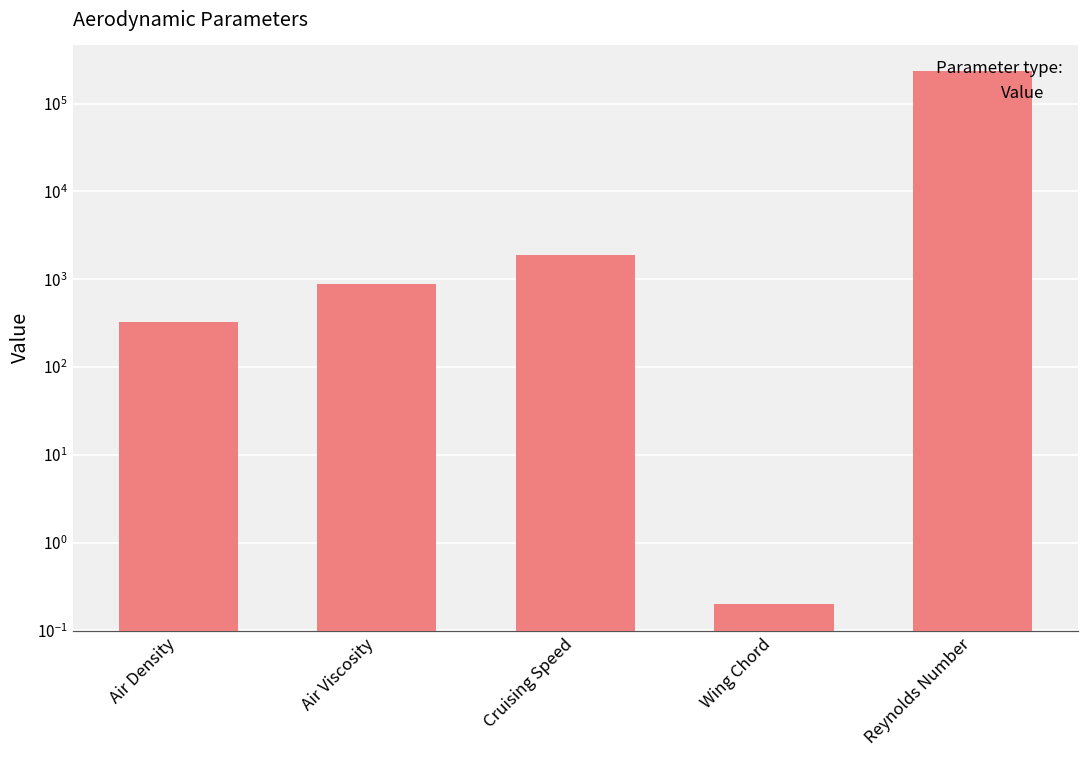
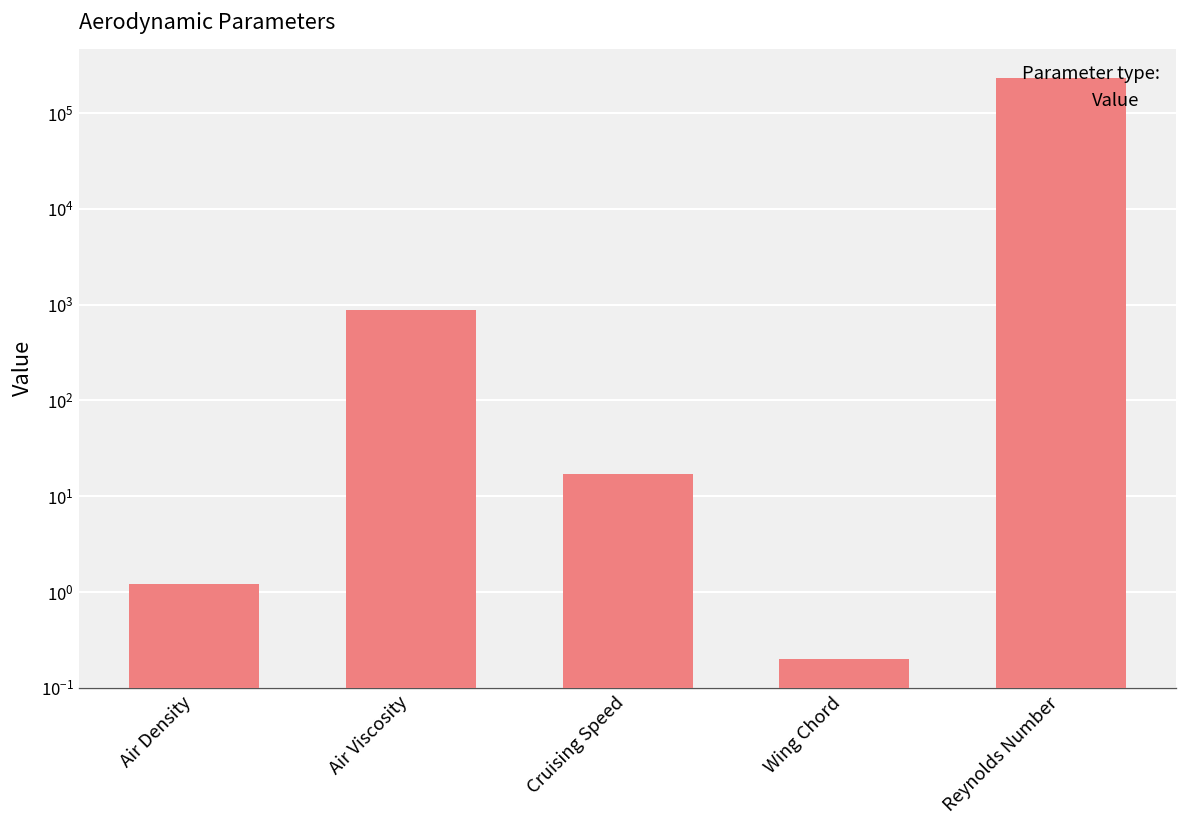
  {
-   "Air Density": 330,
+   "Air Density": 1.2,
    "Air Viscosity": 900,
-   "Cruising Speed": 1900,
+   "Cruising Speed": 17,
    "Wing Chord": 0.2,
    "Reynolds Number": 230000
  }
